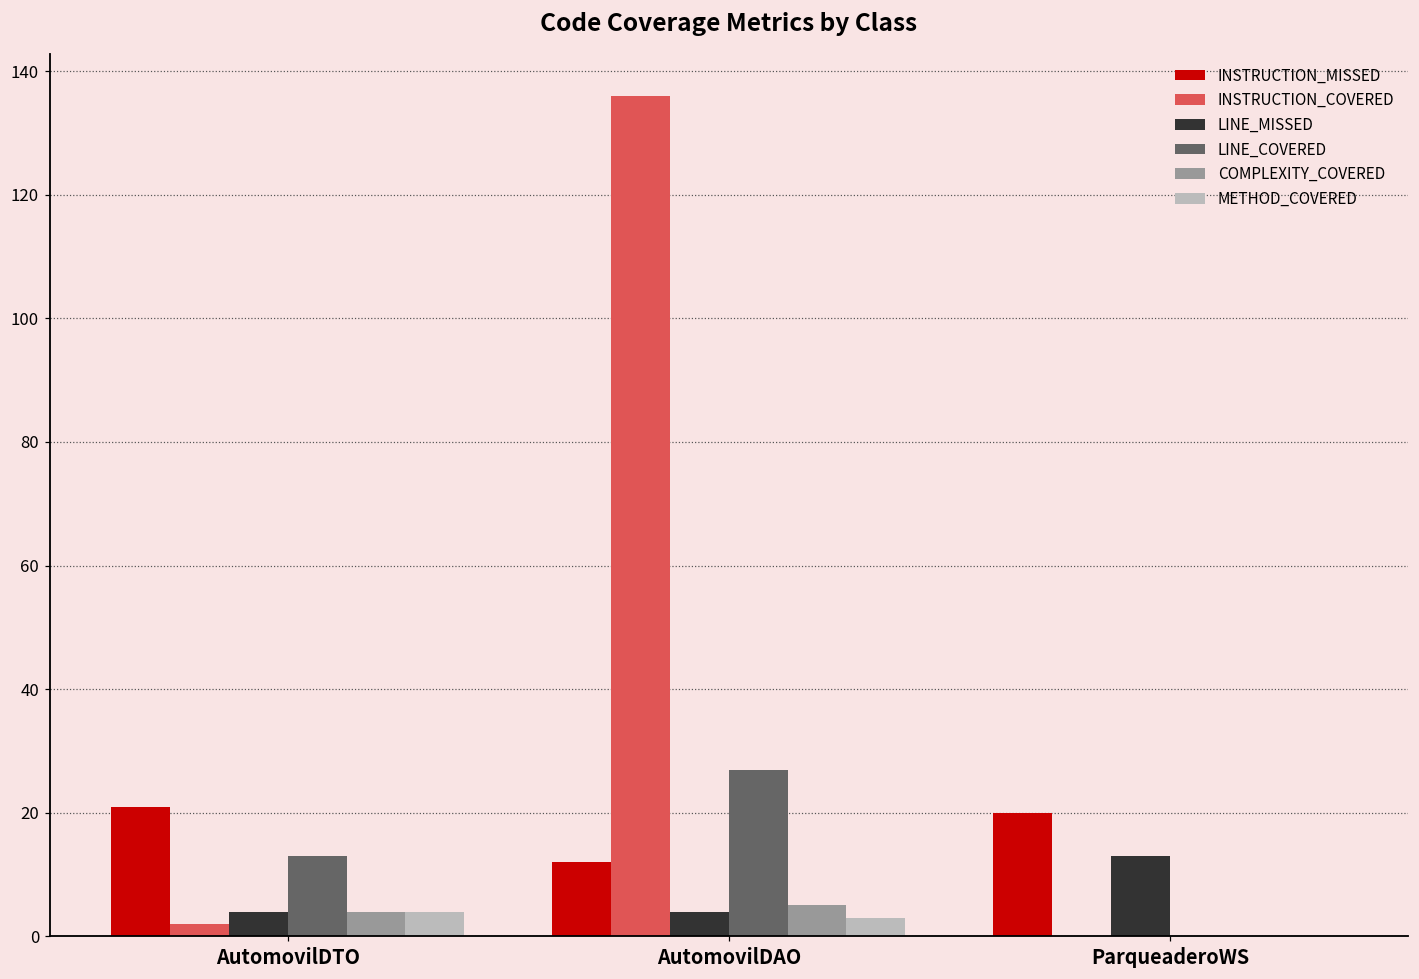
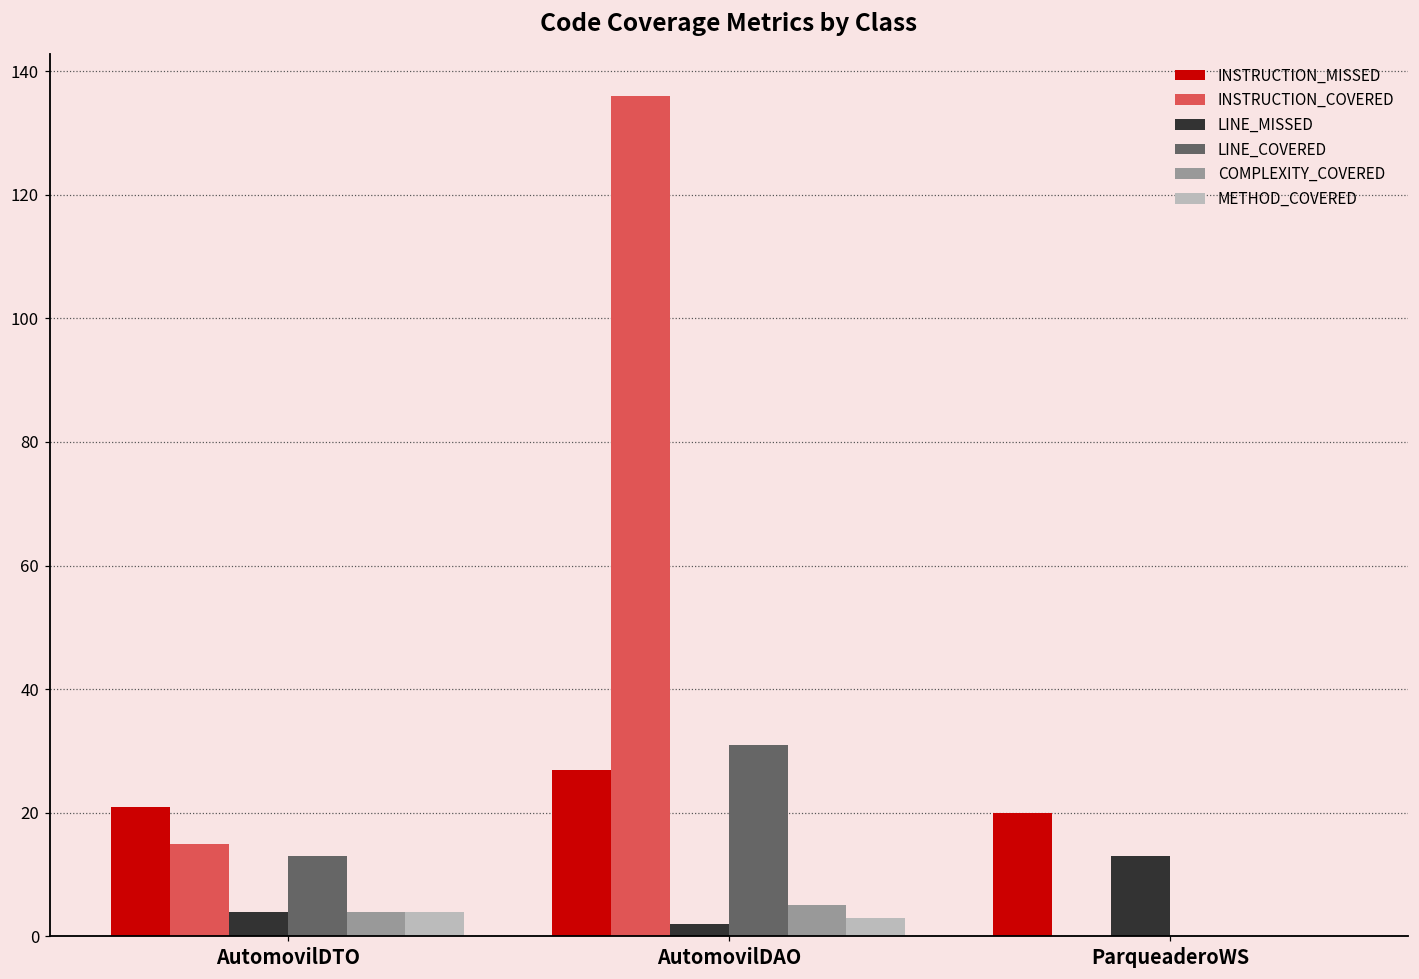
  {
    "INSTRUCTION_MISSED": {
      "AutomovilDTO": 21,
-     "AutomovilDAO": 12,
+     "AutomovilDAO": 27,
      "ParqueaderoWS": 20
    },
    "INSTRUCTION_COVERED": {
-     "AutomovilDTO": 2,
+     "AutomovilDTO": 15,
      "AutomovilDAO": 136,
      "ParqueaderoWS": 0
    },
    "LINE_MISSED": {
      "AutomovilDTO": 4,
-     "AutomovilDAO": 4,
+     "AutomovilDAO": 2,
      "ParqueaderoWS": 13
    },
    "LINE_COVERED": {
      "AutomovilDTO": 13,
-     "AutomovilDAO": 27,
+     "AutomovilDAO": 31,
      "ParqueaderoWS": 0
    }
  }
